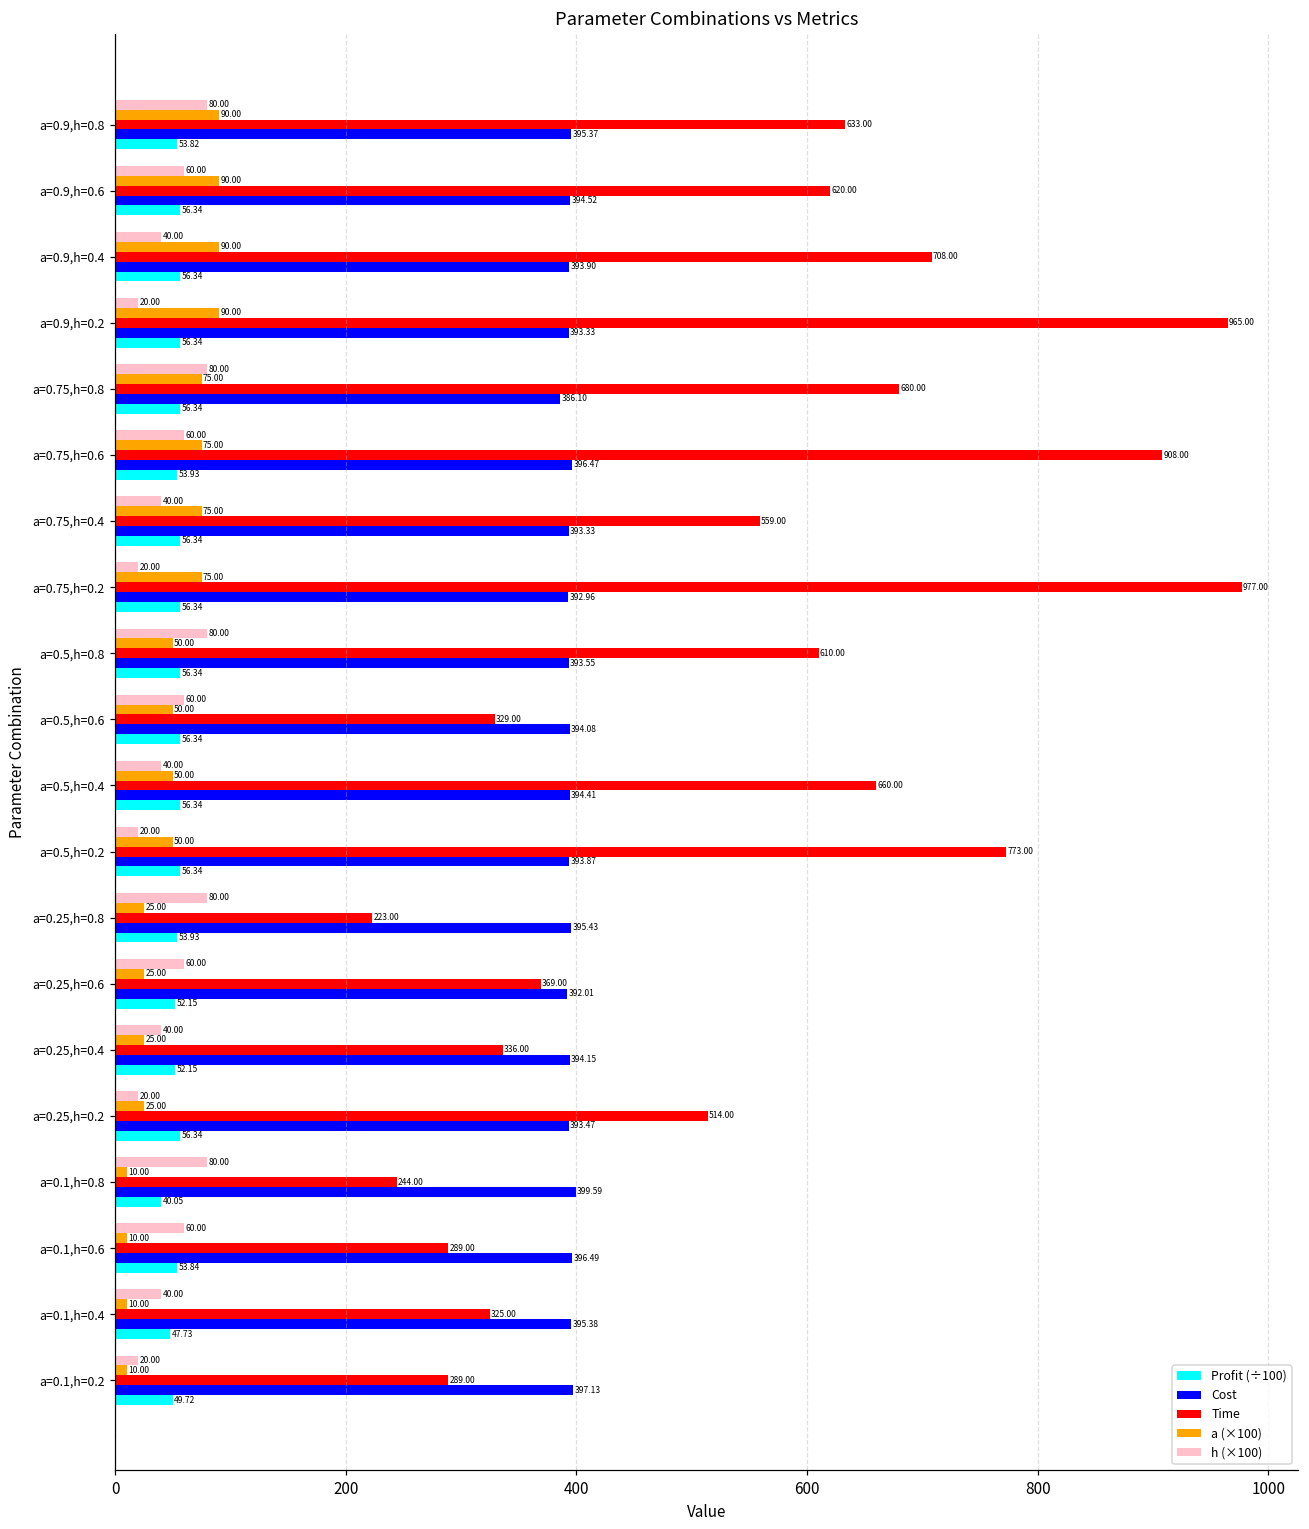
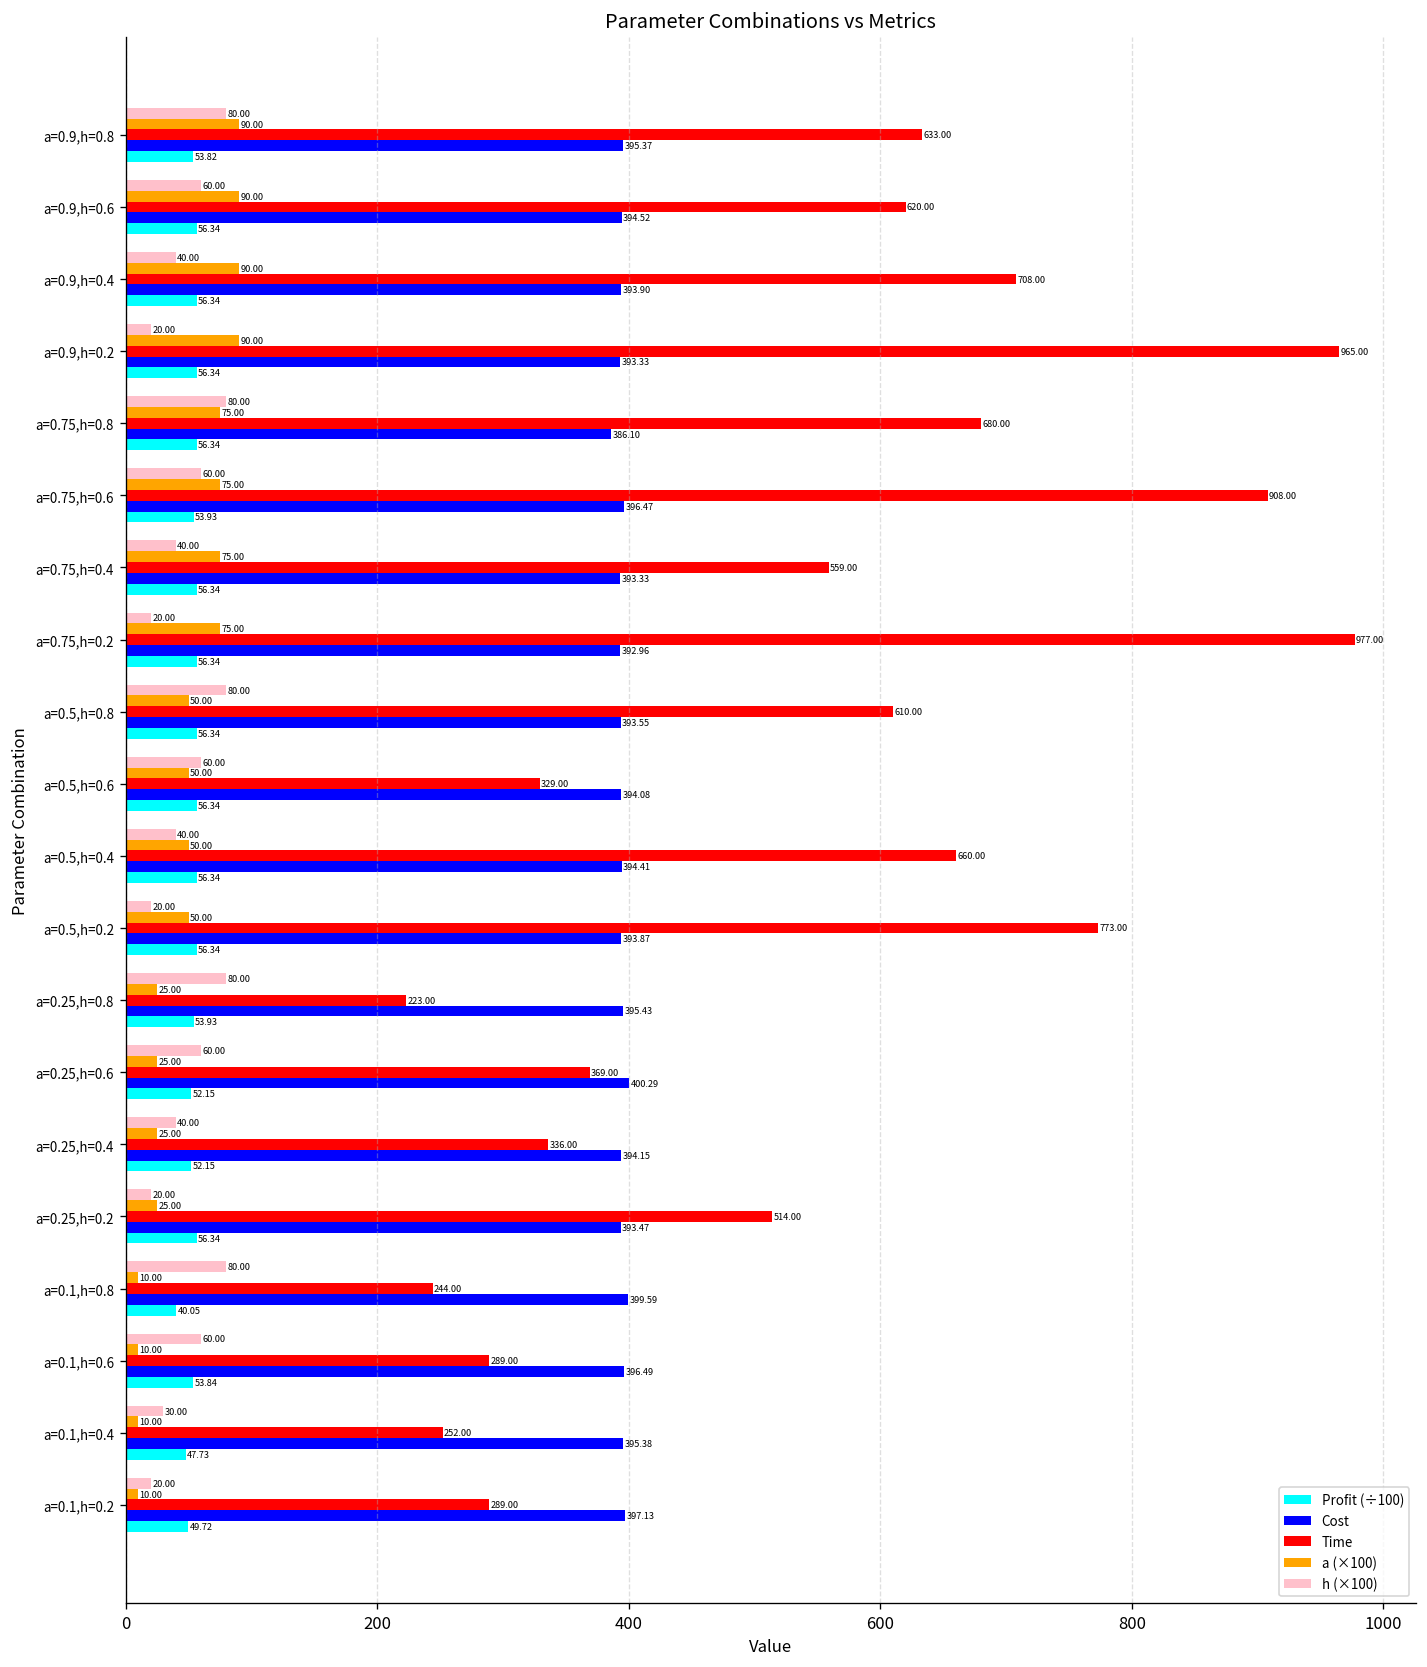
  {
    "Profit (÷100)": {
      "a=0.9,h=0.8": 53.82,
      "a=0.9,h=0.6": 56.34,
      "a=0.9,h=0.4": 56.34,
      "a=0.9,h=0.2": 56.34,
      "a=0.75,h=0.8": 56.34,
      "a=0.75,h=0.6": 53.93,
      "a=0.75,h=0.4": 56.34,
      "a=0.75,h=0.2": 56.34,
      "a=0.5,h=0.8": 56.34,
      "a=0.5,h=0.6": 56.34,
      "a=0.5,h=0.4": 56.34,
      "a=0.5,h=0.2": 56.34,
      "a=0.25,h=0.8": 53.93,
      "a=0.25,h=0.6": 52.15,
      "a=0.25,h=0.4": 52.15,
      "a=0.25,h=0.2": 56.34,
      "a=0.1,h=0.8": 40.05,
      "a=0.1,h=0.6": 53.84,
      "a=0.1,h=0.4": 47.73,
      "a=0.1,h=0.2": 49.72
    },
    "Cost": {
      "a=0.9,h=0.8": 395.37,
      "a=0.9,h=0.6": 394.52,
      "a=0.9,h=0.4": 393.90,
      "a=0.9,h=0.2": 393.33,
      "a=0.75,h=0.8": 386.10,
      "a=0.75,h=0.6": 396.47,
      "a=0.75,h=0.4": 393.33,
      "a=0.75,h=0.2": 392.96,
      "a=0.5,h=0.8": 393.55,
      "a=0.5,h=0.6": 394.08,
      "a=0.5,h=0.4": 394.41,
      "a=0.5,h=0.2": 393.87,
      "a=0.25,h=0.8": 395.43,
-     "a=0.25,h=0.6": 392.01,
+     "a=0.25,h=0.6": 400.29,
      "a=0.25,h=0.4": 394.15,
      "a=0.25,h=0.2": 393.47,
      "a=0.1,h=0.8": 399.59,
      "a=0.1,h=0.6": 396.49,
      "a=0.1,h=0.4": 395.38,
      "a=0.1,h=0.2": 397.13
    },
    "Time": {
      "a=0.9,h=0.8": 633.00,
      "a=0.9,h=0.6": 620.00,
      "a=0.9,h=0.4": 708.00,
      "a=0.9,h=0.2": 965.00,
      "a=0.75,h=0.8": 680.00,
      "a=0.75,h=0.6": 908.00,
      "a=0.75,h=0.4": 559.00,
      "a=0.75,h=0.2": 977.00,
      "a=0.5,h=0.8": 610.00,
      "a=0.5,h=0.6": 329.00,
      "a=0.5,h=0.4": 660.00,
      "a=0.5,h=0.2": 773.00,
      "a=0.25,h=0.8": 223.00,
      "a=0.25,h=0.6": 369.00,
      "a=0.25,h=0.4": 336.00,
      "a=0.25,h=0.2": 514.00,
      "a=0.1,h=0.8": 244.00,
      "a=0.1,h=0.6": 289.00,
-     "a=0.1,h=0.4": 325.00,
+     "a=0.1,h=0.4": 252.00,
      "a=0.1,h=0.2": 289.00
    },
    "a (×100)": {
      "a=0.9,h=0.8": 90.00,
      "a=0.9,h=0.6": 90.00,
      "a=0.9,h=0.4": 90.00,
      "a=0.9,h=0.2": 90.00,
      "a=0.75,h=0.8": 75.00,
      "a=0.75,h=0.6": 75.00,
      "a=0.75,h=0.4": 75.00,
      "a=0.75,h=0.2": 75.00,
      "a=0.5,h=0.8": 50.00,
      "a=0.5,h=0.6": 50.00,
      "a=0.5,h=0.4": 50.00,
      "a=0.5,h=0.2": 50.00,
      "a=0.25,h=0.8": 25.00,
      "a=0.25,h=0.6": 25.00,
      "a=0.25,h=0.4": 25.00,
      "a=0.25,h=0.2": 25.00,
      "a=0.1,h=0.8": 10.00,
      "a=0.1,h=0.6": 10.00,
      "a=0.1,h=0.4": 10.00,
      "a=0.1,h=0.2": 10.00
    },
    "h (×100)": {
      "a=0.9,h=0.8": 80.00,
      "a=0.9,h=0.6": 60.00,
      "a=0.9,h=0.4": 40.00,
      "a=0.9,h=0.2": 20.00,
      "a=0.75,h=0.8": 80.00,
      "a=0.75,h=0.6": 60.00,
      "a=0.75,h=0.4": 40.00,
      "a=0.75,h=0.2": 20.00,
      "a=0.5,h=0.8": 80.00,
      "a=0.5,h=0.6": 60.00,
      "a=0.5,h=0.4": 40.00,
      "a=0.5,h=0.2": 20.00,
      "a=0.25,h=0.8": 80.00,
      "a=0.25,h=0.6": 60.00,
      "a=0.25,h=0.4": 40.00,
      "a=0.25,h=0.2": 20.00,
      "a=0.1,h=0.8": 80.00,
      "a=0.1,h=0.6": 60.00,
-     "a=0.1,h=0.4": 40.00,
+     "a=0.1,h=0.4": 30.00,
      "a=0.1,h=0.2": 20.00
    }
  }
